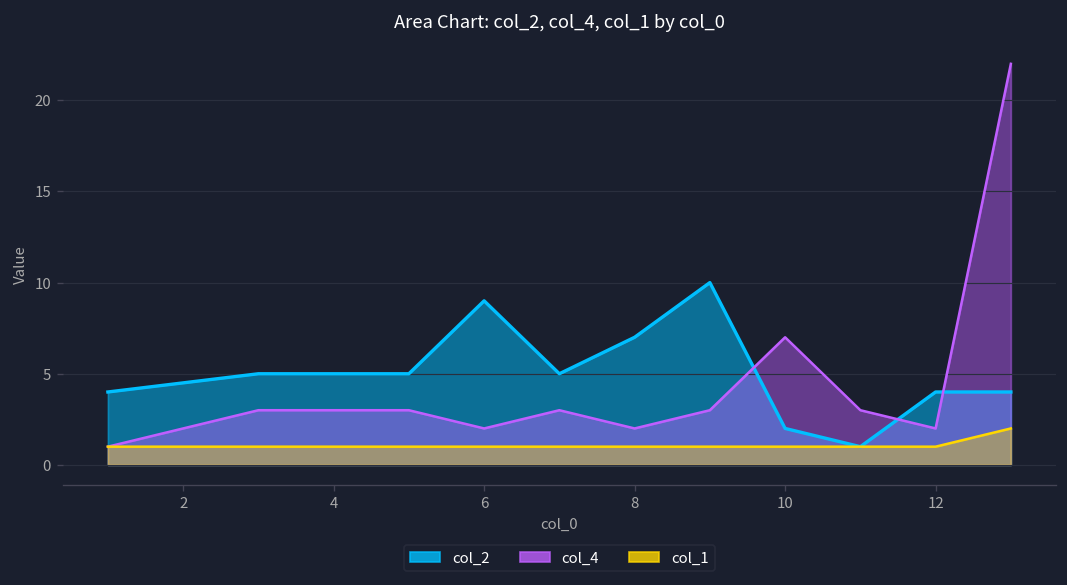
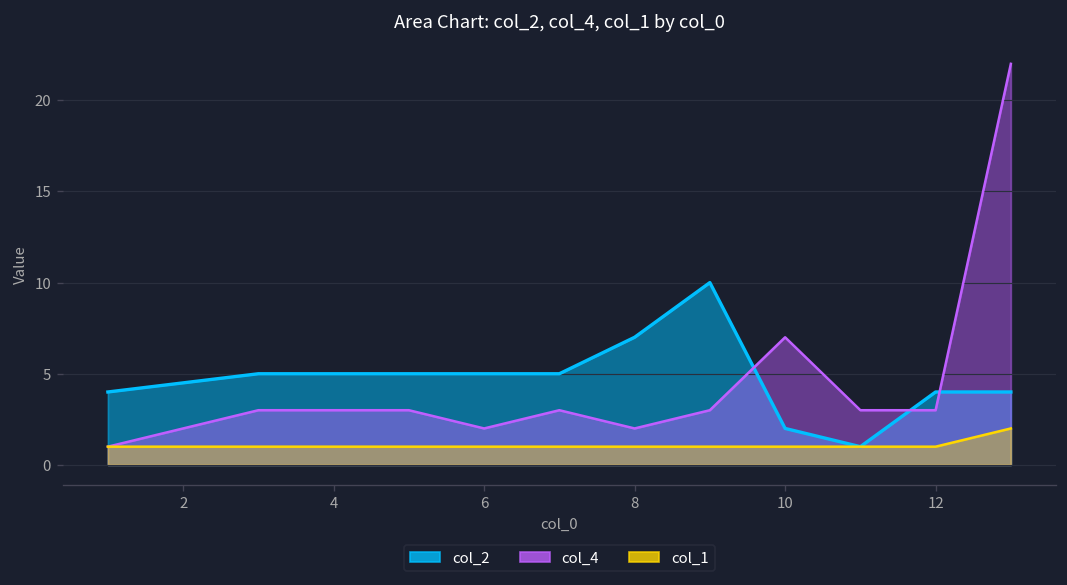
  {
    "col_2": {
      "4": 5,
-     "6": 9,
+     "6": 5,
      "8": 7,
      "10": 2,
      "12": 4
    },
    "col_4": {
      "4": 3,
      "6": 2,
      "8": 2,
      "10": 7,
-     "12": 2
+     "12": 3
    },
    "col_1": {
      "4": 1,
      "6": 1,
      "8": 1,
      "10": 1,
      "12": 1
    }
  }
